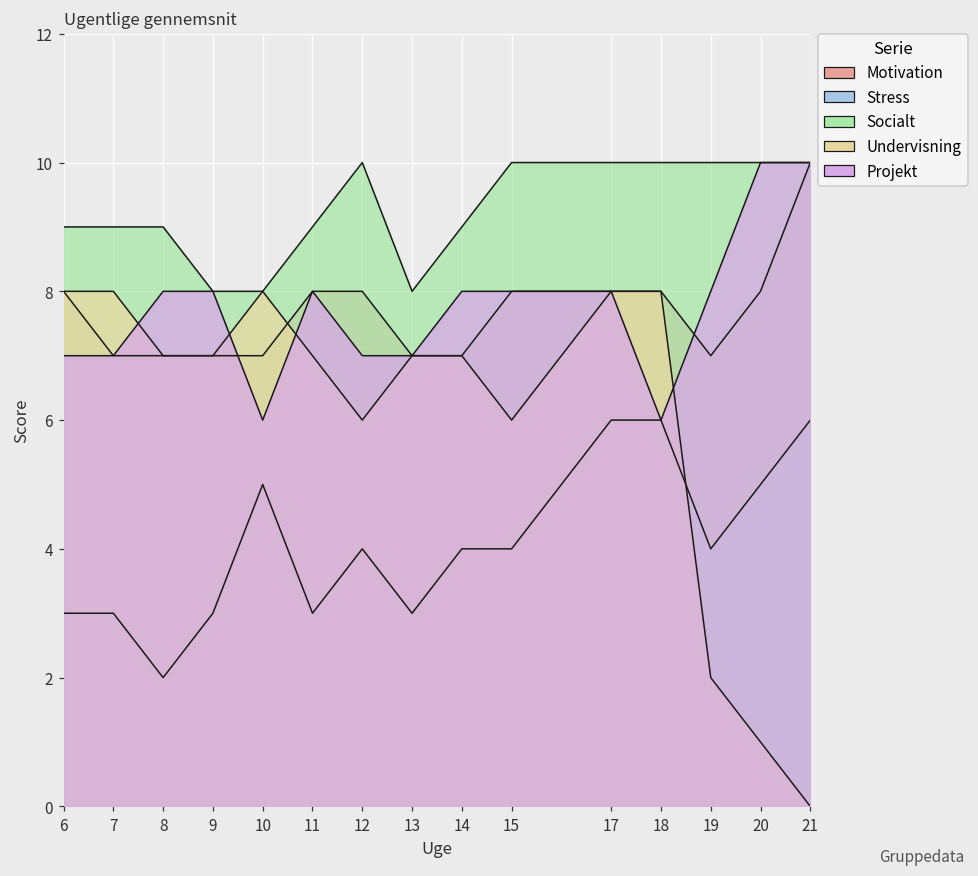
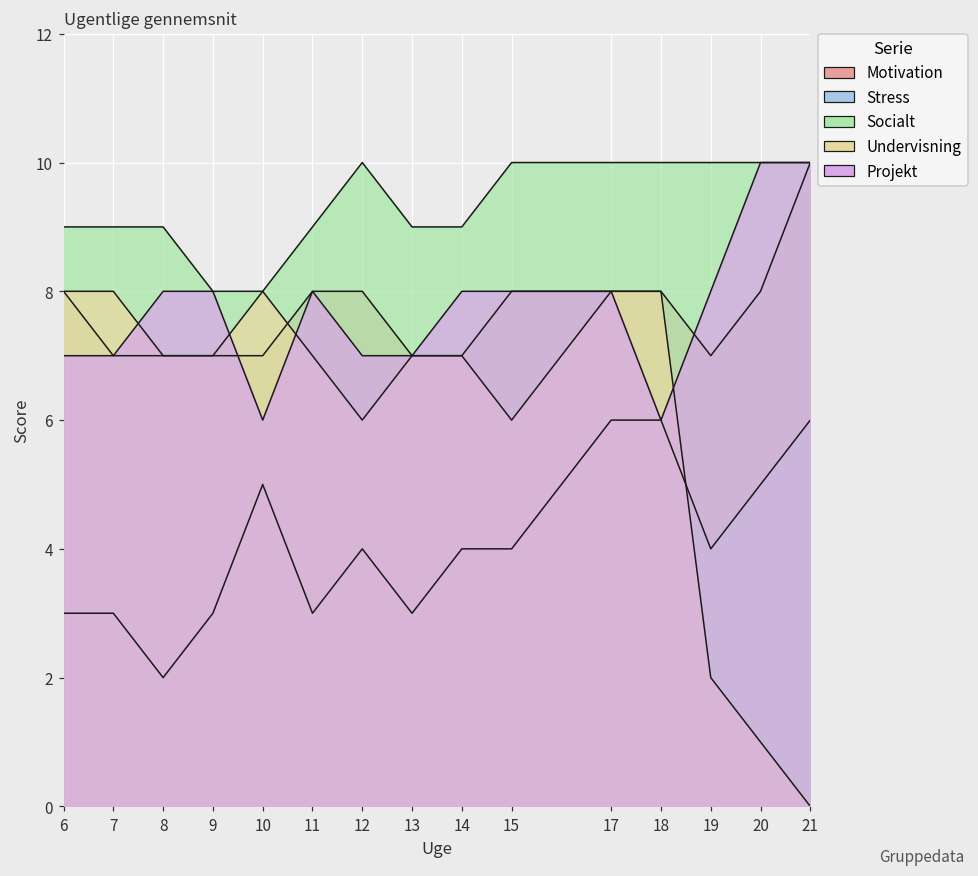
  {
    "Socialt": {
      "6": 9,
      "7": 9,
      "8": 9,
      "11": 9,
      "12": 10,
-     "13": 8,
+     "13": 9,
      "14": 9,
      "15": 10,
      "17": 10,
      "18": 10,
      "19": 10
    }
  }
